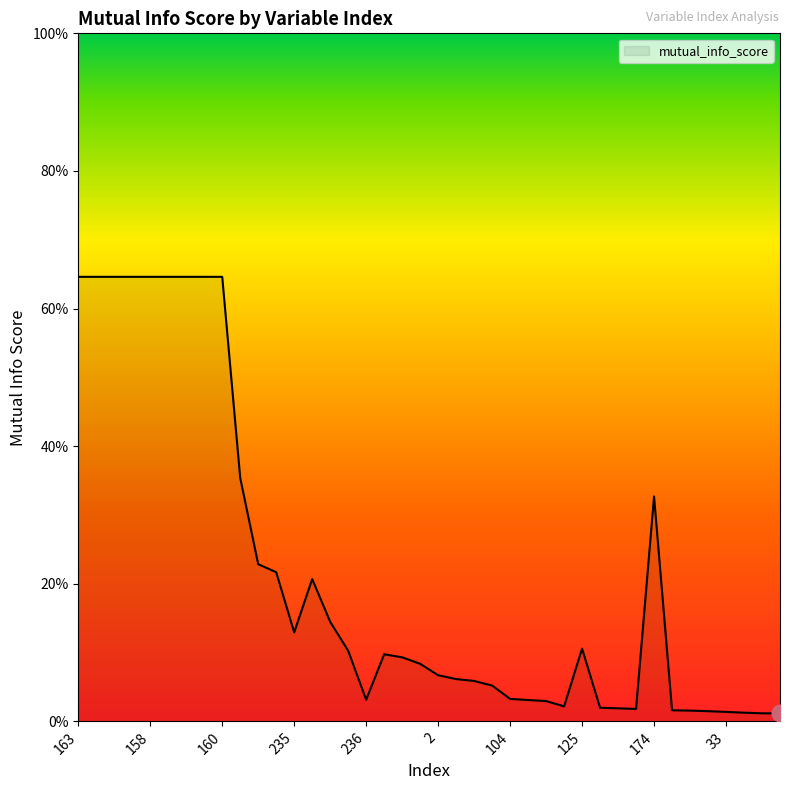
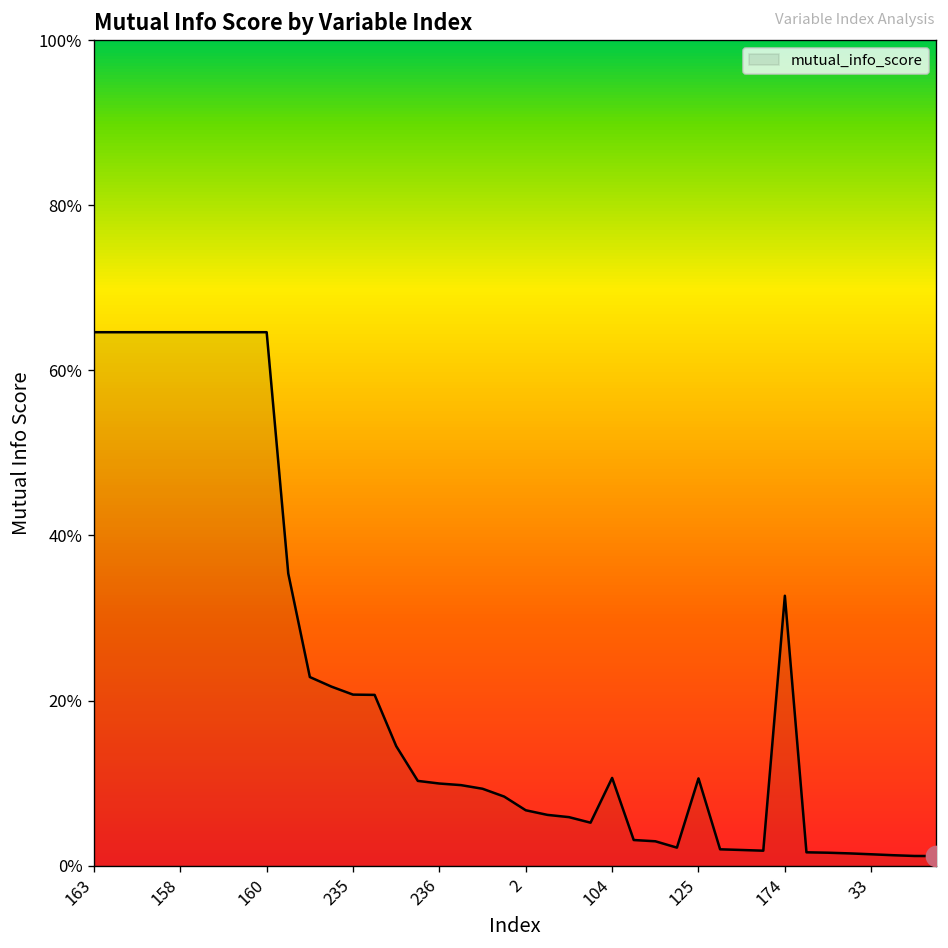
  {
    "mutual_info_score": {
      "163": "65%",
      "158": "65%",
      "160": "65%",
-     "235": "13%",
-     "236": "3%",
-     "104": "3%",
+     "235": "21%",
+     "236": "10%",
+     "104": "11%",
      "125": "11%",
      "174": "33%"
    }
  }
